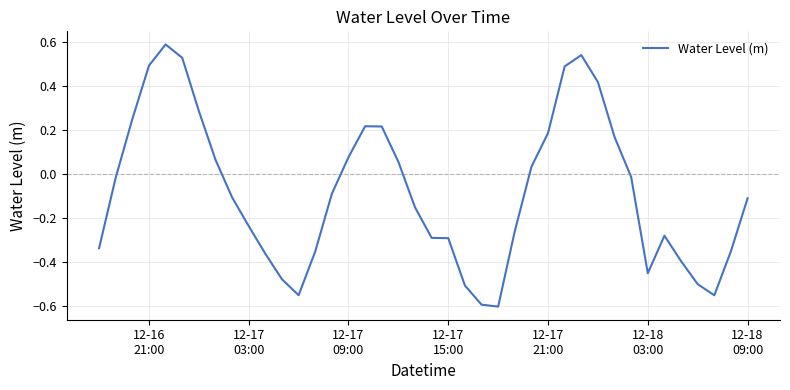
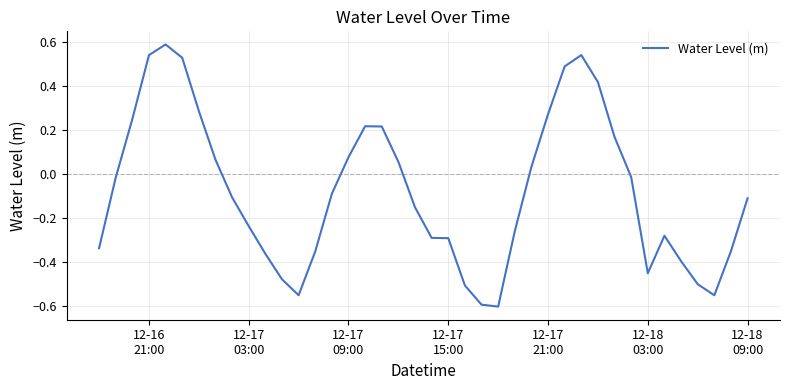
  {
-   "12-16 21:00": 0.49,
+   "12-16 21:00": 0.54,
    "12-17 03:00": -0.24,
    "12-17 09:00": 0.08,
    "12-17 15:00": -0.29,
-   "12-17 21:00": 0.19,
+   "12-17 21:00": 0.27,
    "12-18 03:00": -0.45,
    "12-18 09:00": -0.11
  }
